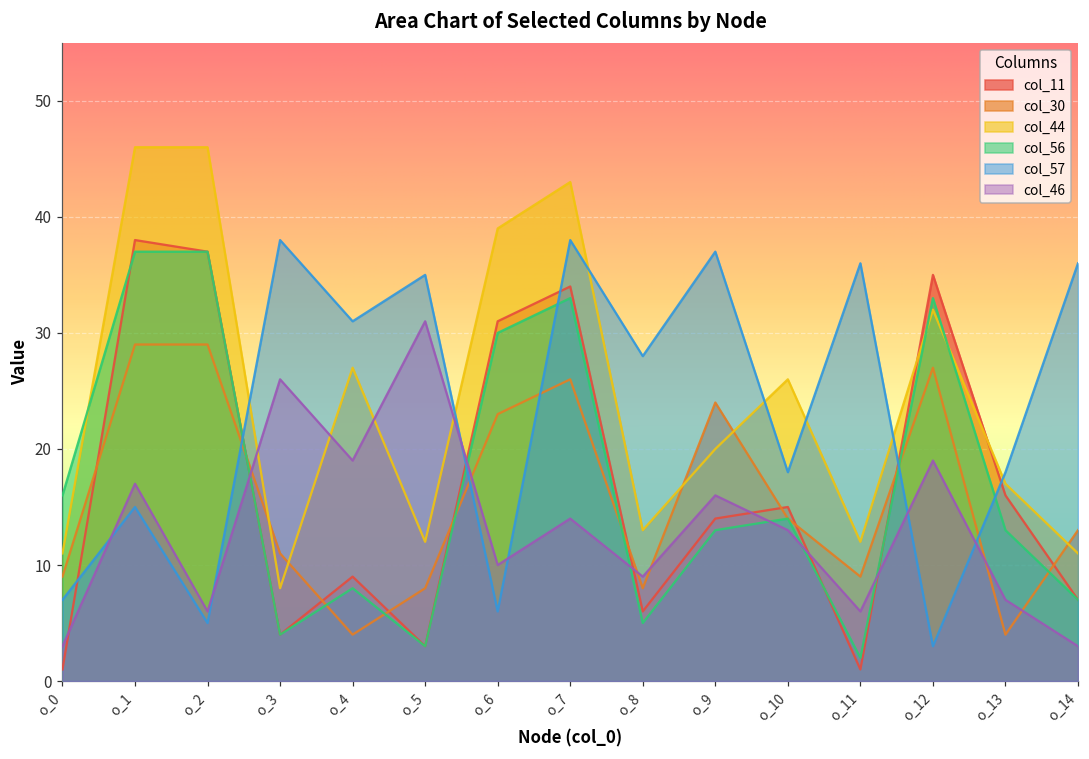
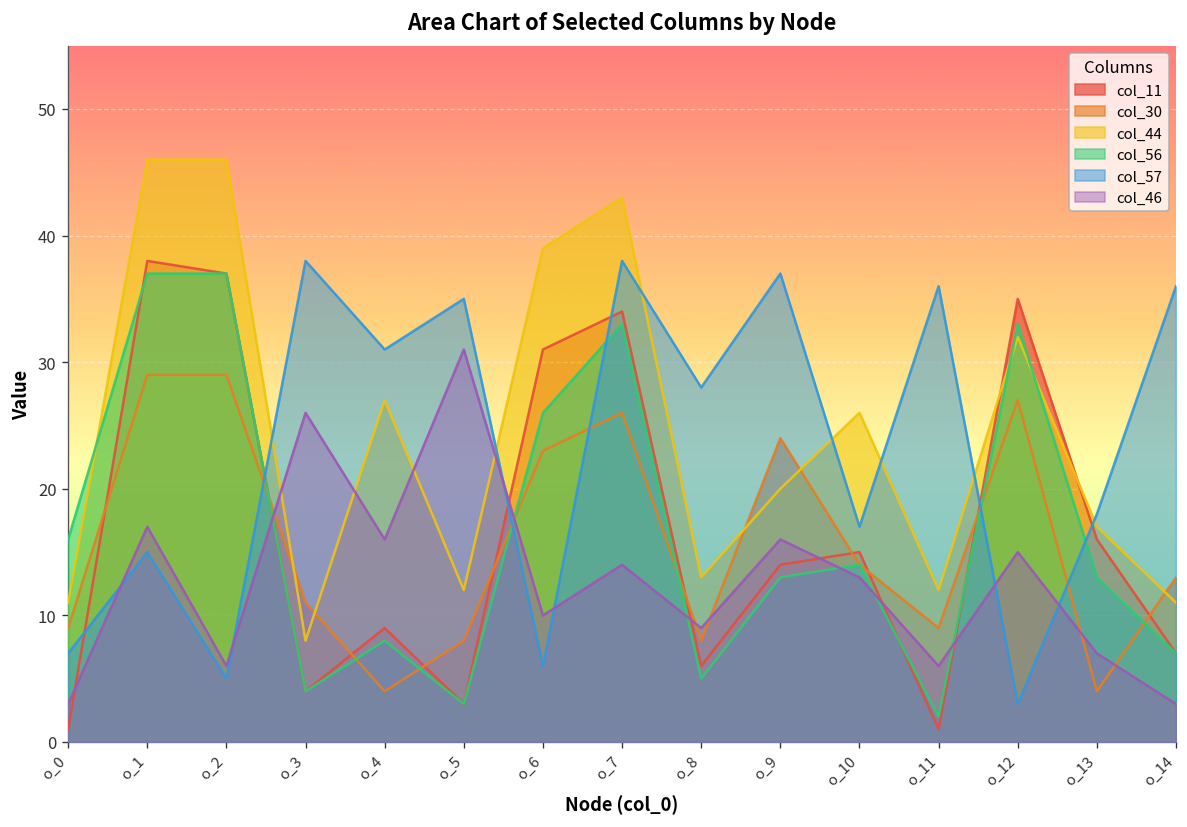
  {
    "col_44": {
      "o_0": 11,
      "o_1": 46,
      "o_2": 46,
      "o_3": 8,
      "o_4": 27,
      "o_5": 12,
      "o_6": 39,
      "o_7": 43,
      "o_8": 13,
      "o_9": 20,
      "o_10": 26,
      "o_11": 12,
      "o_12": 32,
      "o_13": 17,
      "o_14": 11
    },
    "col_56": {
      "o_0": 16,
      "o_1": 37,
      "o_4": 8,
-     "o_6": 30,
+     "o_6": 26,
      "o_7": 33,
      "o_8": 5,
      "o_9": 13,
      "o_11": 2,
      "o_12": 33,
      "o_13": 13
    },
    "col_57": {
      "o_0": 7,
      "o_1": 15,
      "o_2": 5,
      "o_3": 38,
      "o_4": 31,
      "o_5": 35,
      "o_6": 6,
      "o_7": 38,
      "o_8": 28,
      "o_9": 37,
-     "o_10": 18,
+     "o_10": 17,
      "o_11": 36,
      "o_12": 3,
      "o_13": 18,
      "o_14": 36
    },
    "col_46": {
      "o_0": 3,
      "o_1": 17,
      "o_2": 6,
      "o_3": 26,
-     "o_4": 19,
+     "o_4": 16,
      "o_5": 31,
      "o_6": 10,
      "o_7": 14,
      "o_8": 9,
      "o_9": 16,
      "o_10": 13,
      "o_11": 6,
-     "o_12": 19,
+     "o_12": 15,
      "o_13": 7,
      "o_14": 3
    }
  }
